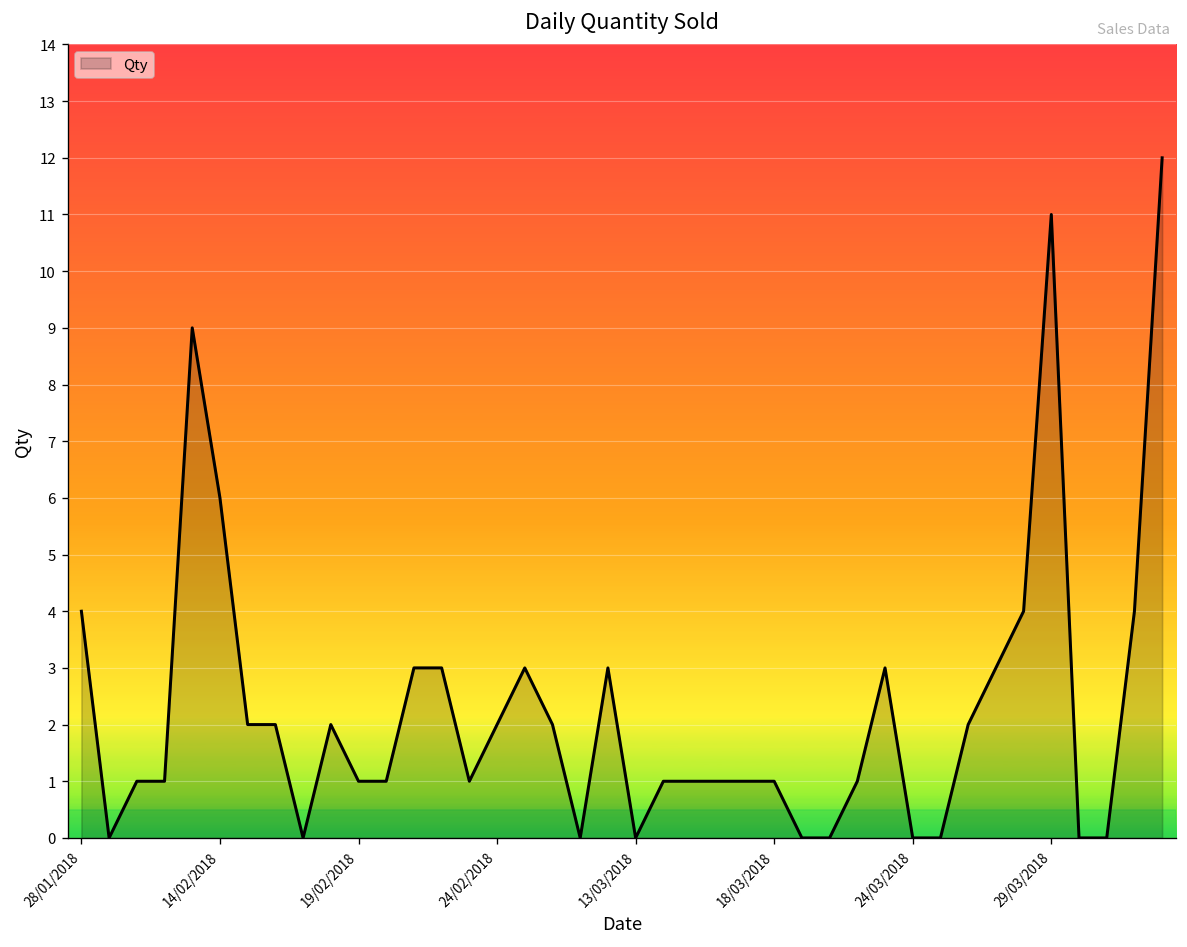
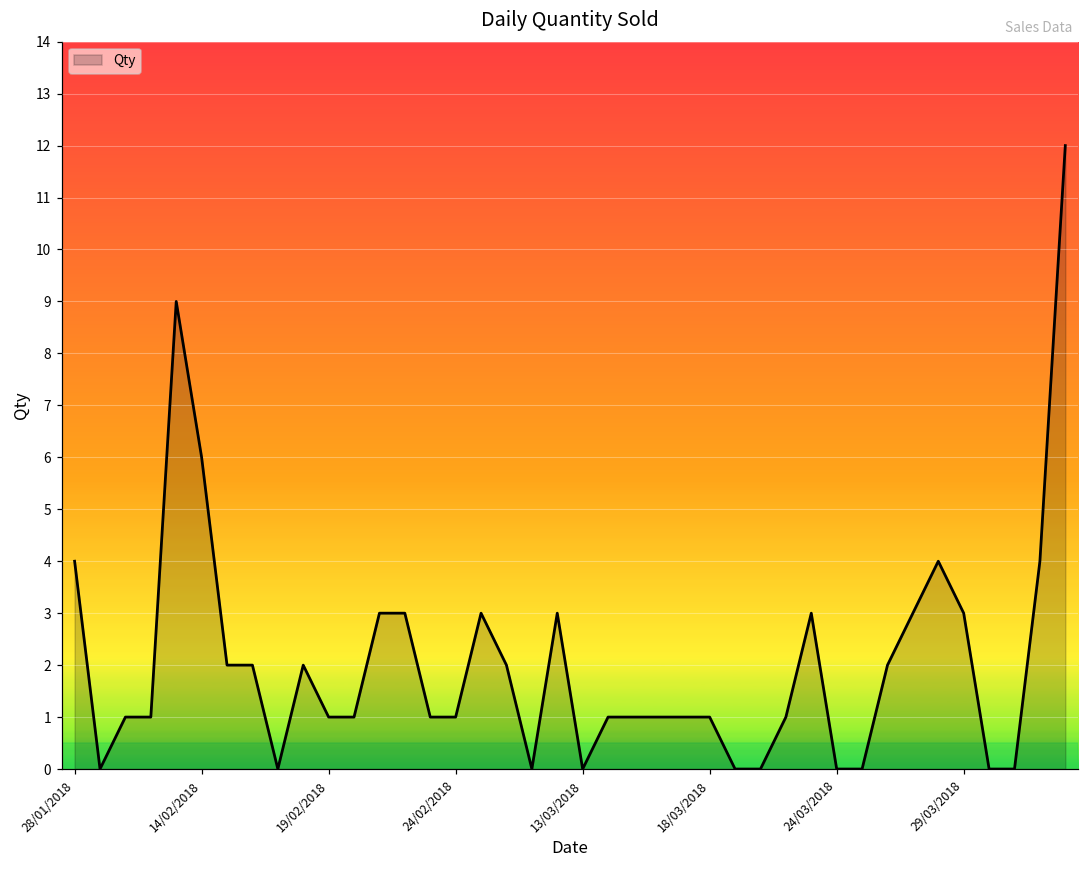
  {
    "28/01/2018": 4,
    "14/02/2018": 6,
    "19/02/2018": 1,
-   "24/02/2018": 2,
+   "24/02/2018": 1,
    "13/03/2018": 0,
    "18/03/2018": 1,
    "24/03/2018": 0,
-   "29/03/2018": 11
+   "29/03/2018": 3
  }
